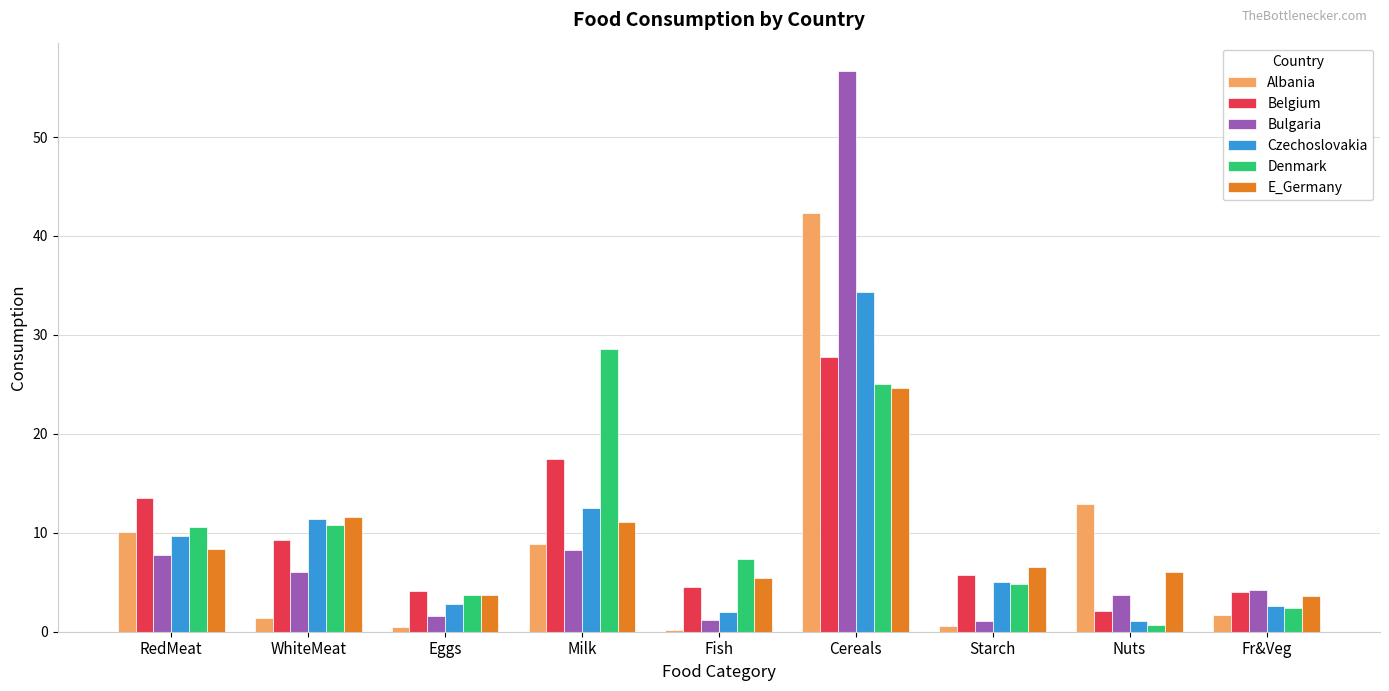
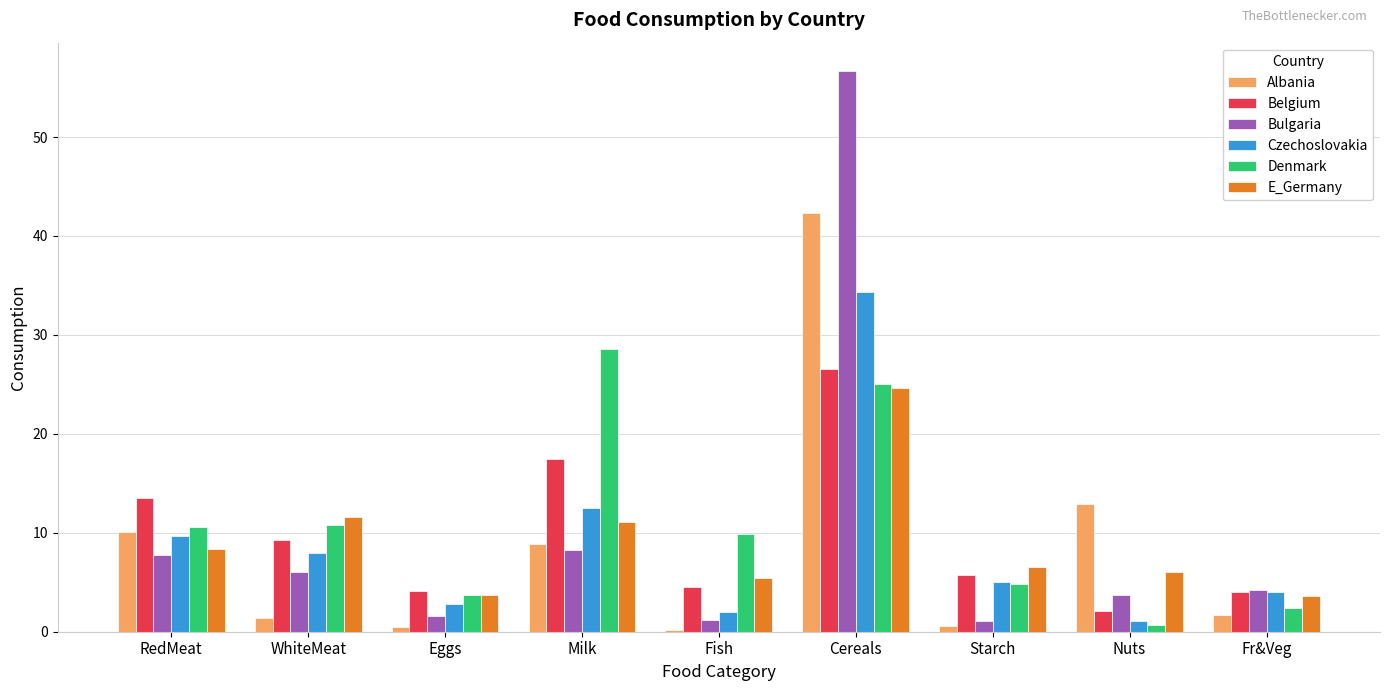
  {
    "Albania": {
      "RedMeat": 10,
      "WhiteMeat": 1,
      "Eggs": 1,
      "Milk": 9,
      "Cereals": 42,
      "Starch": 1,
      "Nuts": 13,
      "Fr&Veg": 2
    },
    "Belgium": {
      "RedMeat": 14,
      "WhiteMeat": 9,
      "Eggs": 4,
      "Milk": 18,
      "Fish": 5,
-     "Cereals": 28,
+     "Cereals": 27,
      "Starch": 6,
      "Nuts": 2,
      "Fr&Veg": 4
    },
    "Bulgaria": {
      "RedMeat": 8,
      "WhiteMeat": 6,
      "Eggs": 2,
      "Milk": 8,
      "Fish": 1,
      "Cereals": 57,
      "Starch": 1,
      "Nuts": 4,
      "Fr&Veg": 4
    },
    "Czechoslovakia": {
      "RedMeat": 10,
-     "WhiteMeat": 11,
+     "WhiteMeat": 8,
      "Eggs": 3,
      "Milk": 13,
      "Fish": 2,
      "Cereals": 34,
      "Starch": 5,
      "Nuts": 1,
-     "Fr&Veg": 3
+     "Fr&Veg": 4
    },
    "Denmark": {
      "RedMeat": 11,
      "WhiteMeat": 11,
      "Eggs": 4,
      "Milk": 29,
-     "Fish": 7,
+     "Fish": 10,
      "Cereals": 25,
      "Starch": 5,
      "Nuts": 1,
      "Fr&Veg": 2
    },
    "E_Germany": {
      "RedMeat": 8,
      "WhiteMeat": 12,
      "Eggs": 4,
      "Milk": 11,
      "Fish": 5,
      "Cereals": 25,
      "Starch": 7,
      "Nuts": 6,
      "Fr&Veg": 4
    }
  }
